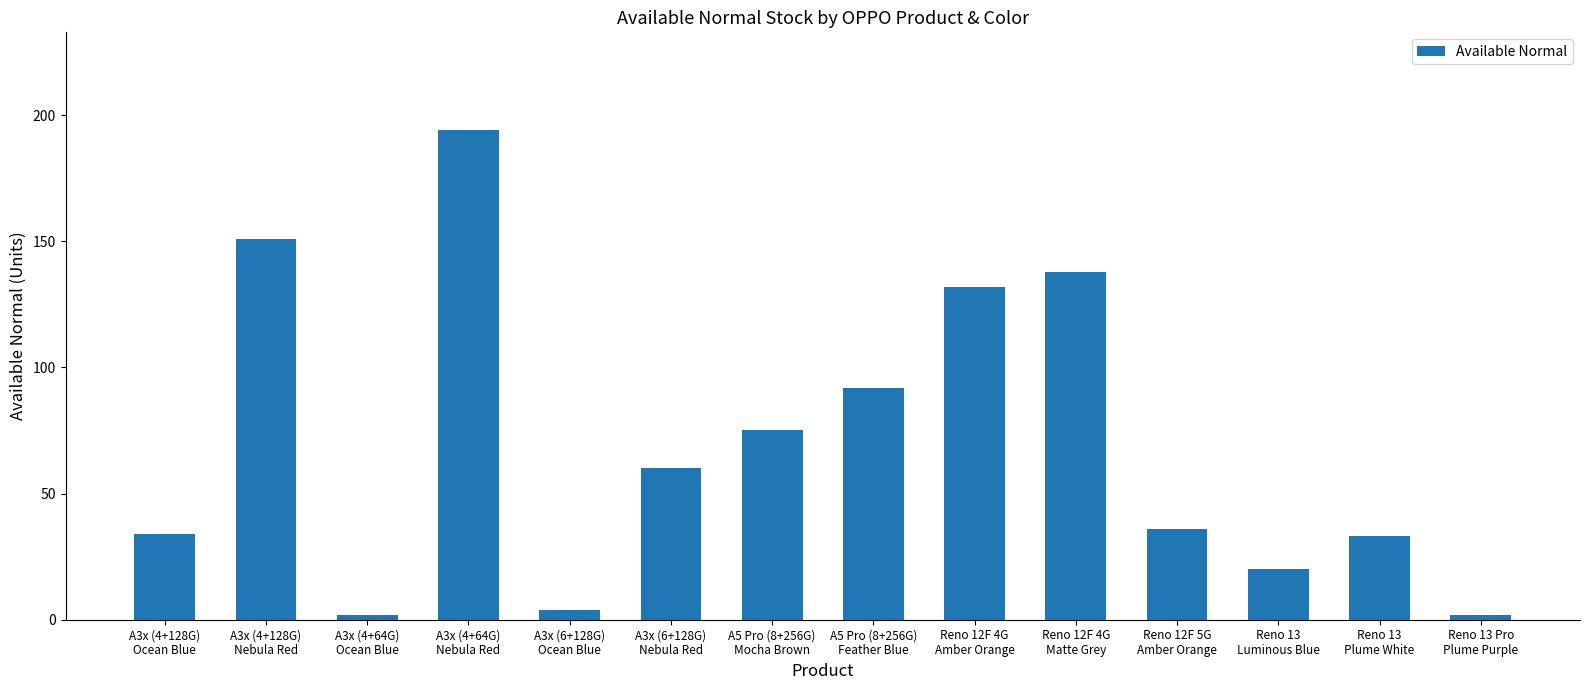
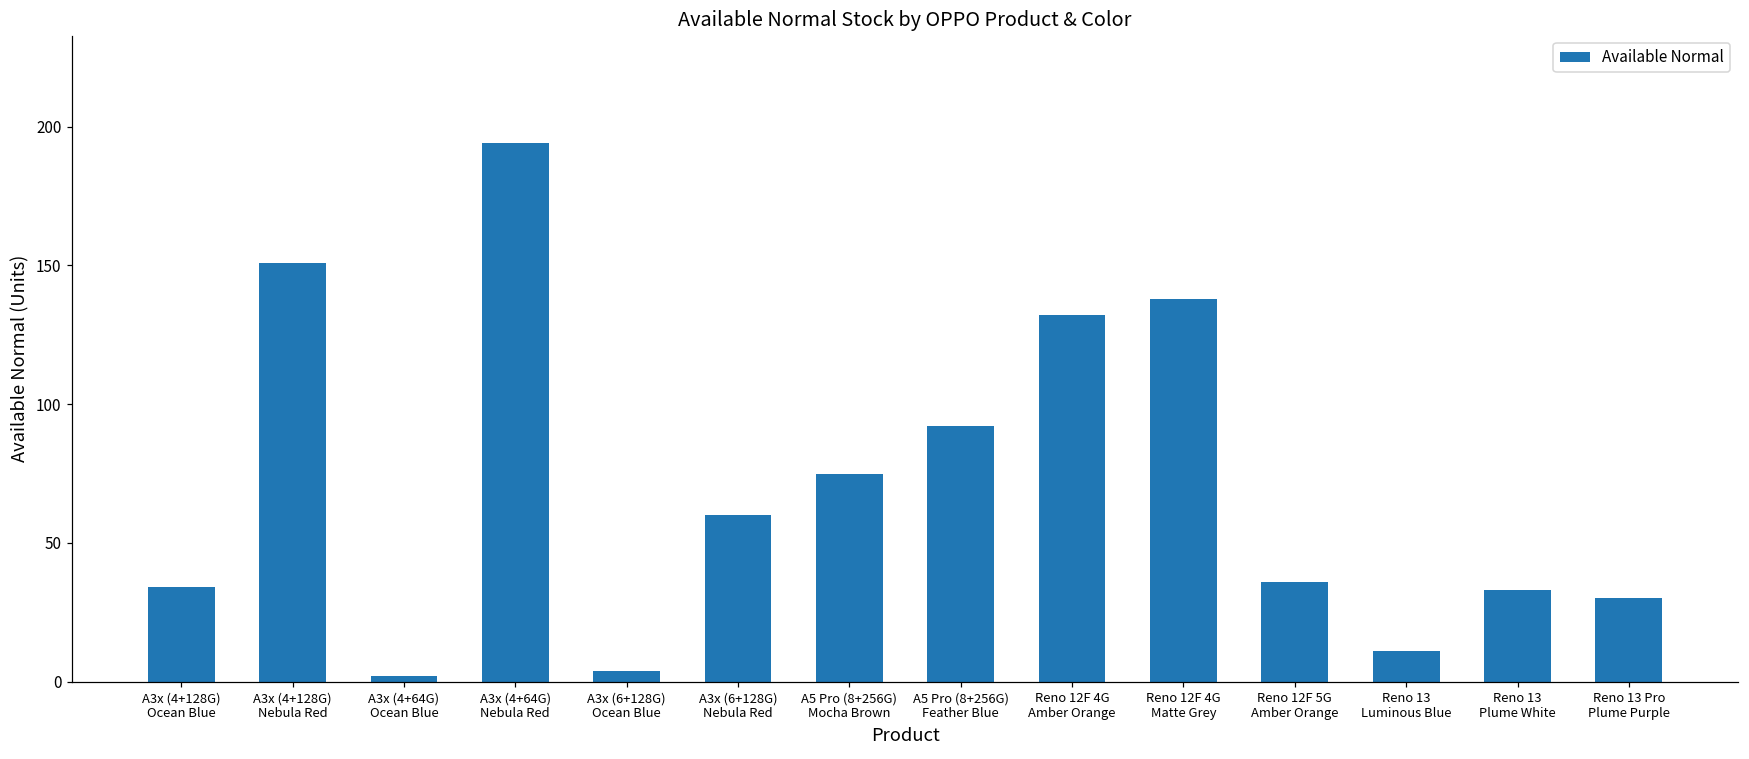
  {
    "A3x (4+128G) Ocean Blue": 34,
    "A3x (4+128G) Nebula Red": 151,
    "A3x (4+64G) Ocean Blue": 2,
    "A3x (4+64G) Nebula Red": 194,
    "A3x (6+128G) Ocean Blue": 4,
    "A3x (6+128G) Nebula Red": 60,
    "A5 Pro (8+256G) Mocha Brown": 75,
    "A5 Pro (8+256G) Feather Blue": 92,
    "Reno 12F 4G Amber Orange": 132,
    "Reno 12F 4G Matte Grey": 138,
    "Reno 12F 5G Amber Orange": 36,
-   "Reno 13 Luminous Blue": 20,
+   "Reno 13 Luminous Blue": 11,
    "Reno 13 Plume White": 33,
-   "Reno 13 Pro Plume Purple": 2
+   "Reno 13 Pro Plume Purple": 30
  }
